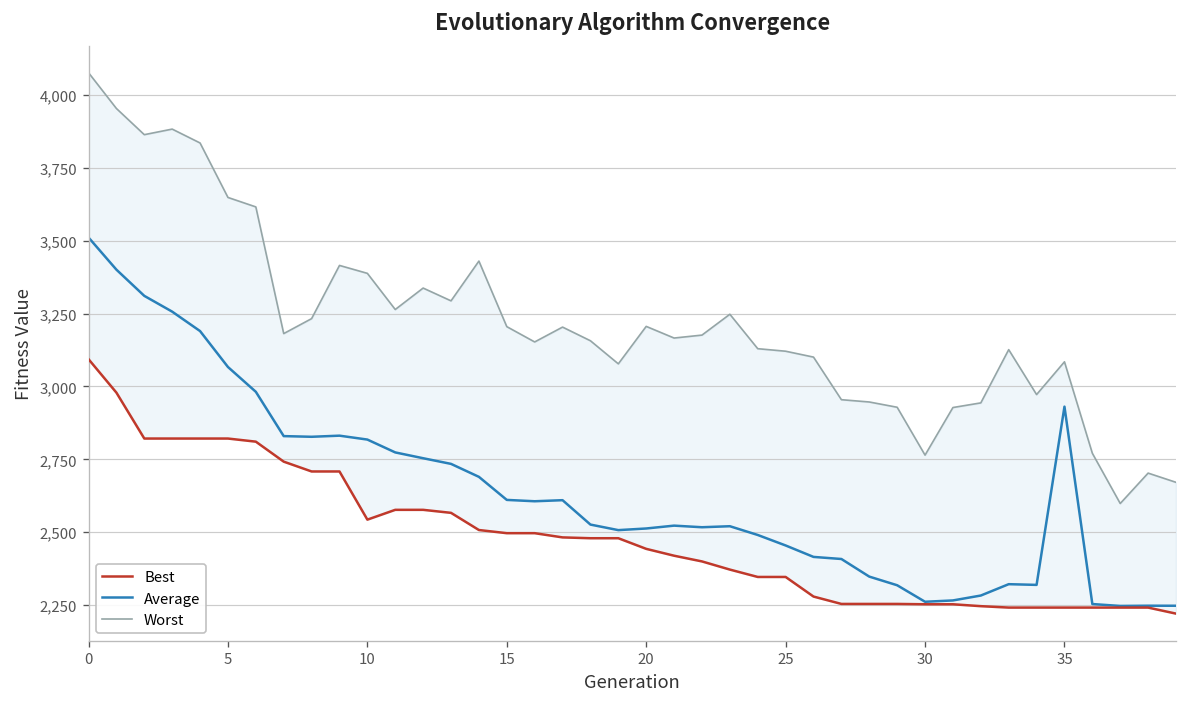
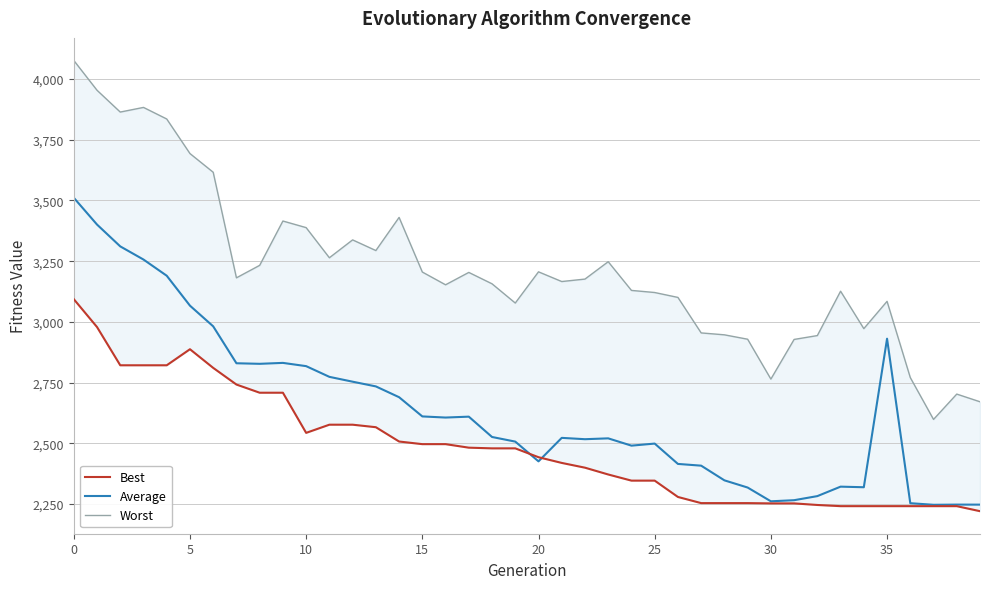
  {
    "Best": {
      "0": "3,090",
-     "5": "2,820",
+     "5": "2,890",
      "10": "2,540",
      "15": "2,500",
      "20": "2,440",
      "25": "2,350",
      "35": "2,240"
    },
    "Average": {
      "0": "3,510",
      "5": "3,070",
      "10": "2,820",
      "15": "2,610",
-     "20": "2,510",
-     "25": "2,450",
+     "20": "2,430",
+     "25": "2,500",
      "35": "2,930"
    },
    "Worst": {
      "0": "4,080",
-     "5": "3,650",
+     "5": "3,690",
      "10": "3,390",
      "15": "3,210",
      "20": "3,210",
      "25": "3,120",
      "30": "2,760",
      "35": "3,080"
    }
  }
